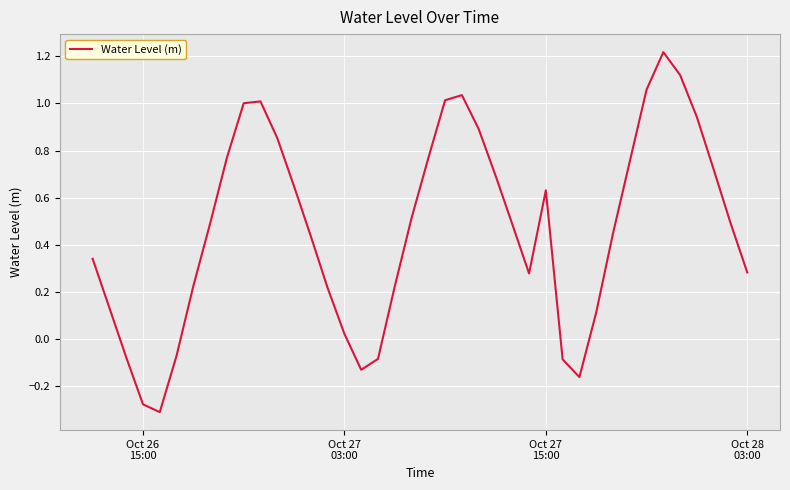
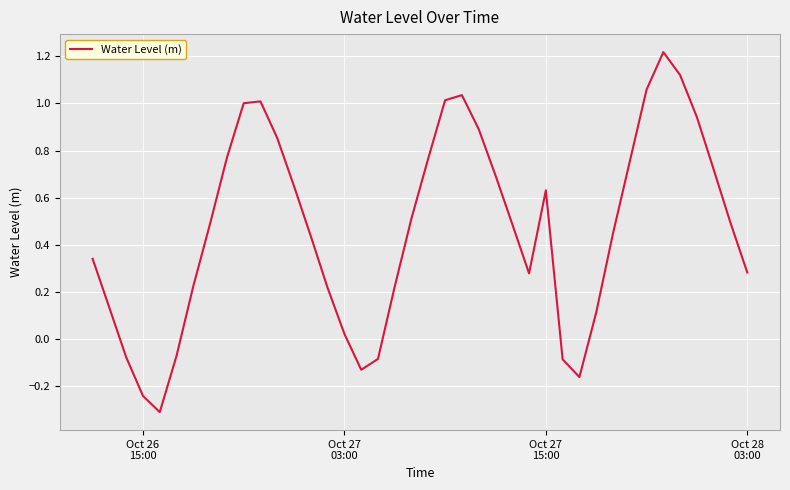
  {
-   "Oct 26 15:00": -0.28,
+   "Oct 26 15:00": -0.24,
    "Oct 27 03:00": 0.02,
    "Oct 27 15:00": 0.63,
    "Oct 28 03:00": 0.28
  }
